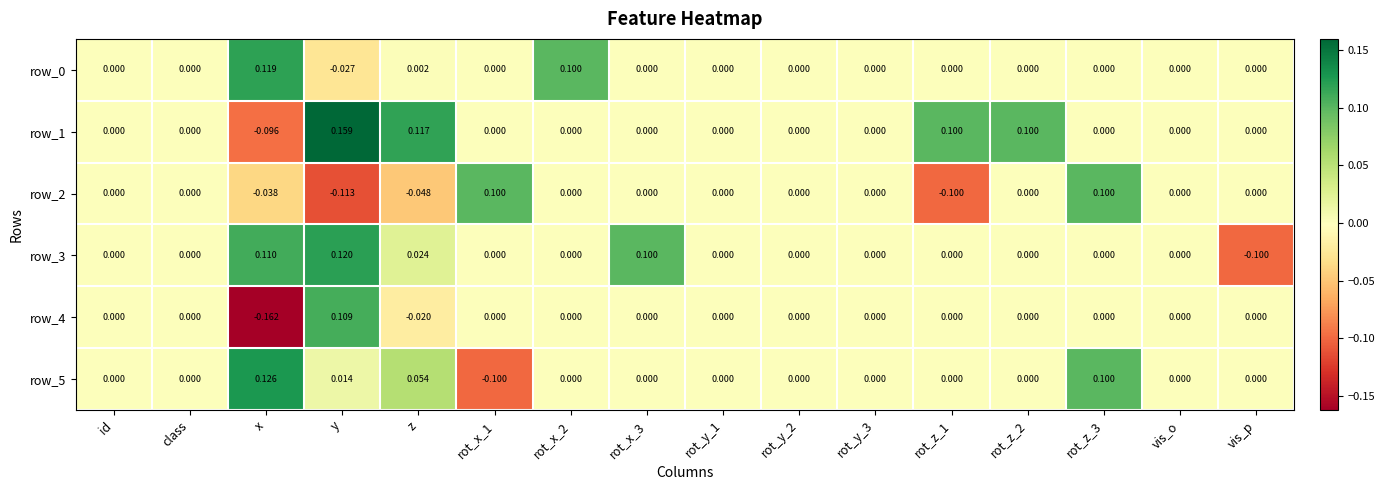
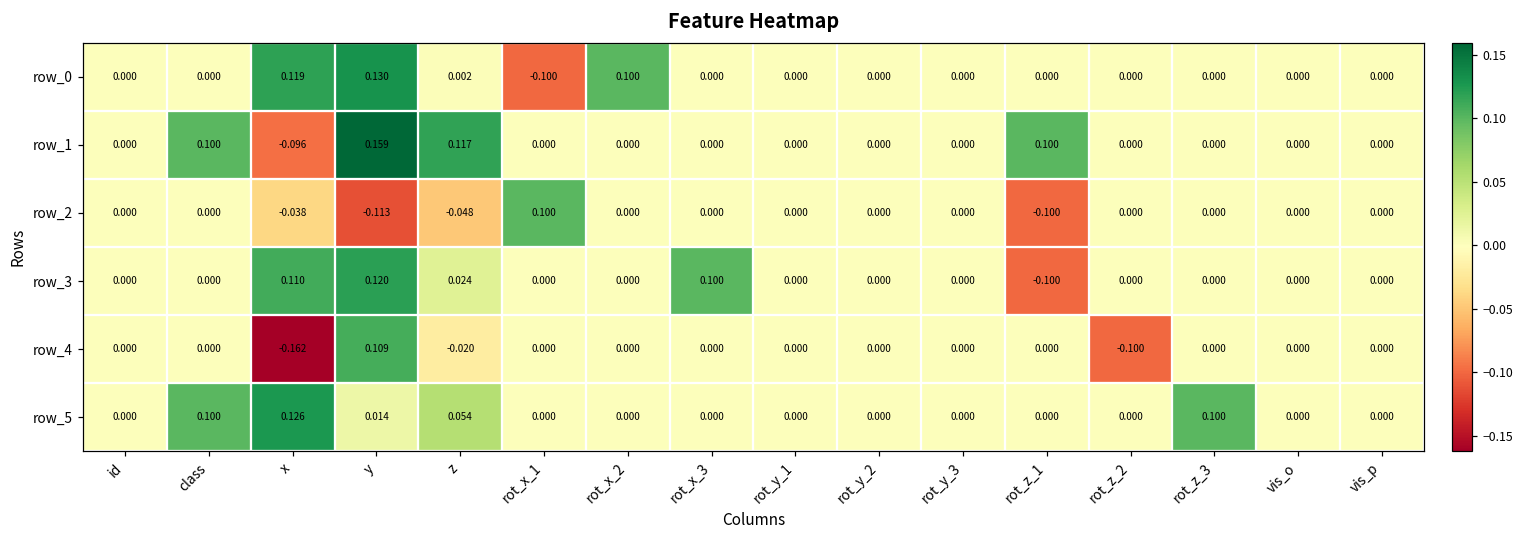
  {
    "row_0": {
      "id": 0.000,
      "class": 0.000,
      "x": 0.119,
-     "y": -0.027,
+     "y": 0.130,
      "z": 0.002,
-     "rot_x_1": 0.000,
+     "rot_x_1": -0.100,
      "rot_x_2": 0.100,
      "rot_x_3": 0.000,
      "rot_y_1": 0.000,
      "rot_y_2": 0.000,
      "rot_y_3": 0.000,
      "rot_z_1": 0.000,
      "rot_z_2": 0.000,
      "rot_z_3": 0.000,
      "vis_o": 0.000,
      "vis_p": 0.000
    },
    "row_1": {
      "id": 0.000,
-     "class": 0.000,
+     "class": 0.100,
      "x": -0.096,
      "y": 0.159,
      "z": 0.117,
      "rot_x_1": 0.000,
      "rot_x_2": 0.000,
      "rot_x_3": 0.000,
      "rot_y_1": 0.000,
      "rot_y_2": 0.000,
      "rot_y_3": 0.000,
      "rot_z_1": 0.100,
-     "rot_z_2": 0.100,
+     "rot_z_2": 0.000,
      "rot_z_3": 0.000,
      "vis_o": 0.000,
      "vis_p": 0.000
    },
    "row_2": {
      "id": 0.000,
      "class": 0.000,
      "x": -0.038,
      "y": -0.113,
      "z": -0.048,
      "rot_x_1": 0.100,
      "rot_x_2": 0.000,
      "rot_x_3": 0.000,
      "rot_y_1": 0.000,
      "rot_y_2": 0.000,
      "rot_y_3": 0.000,
      "rot_z_1": -0.100,
      "rot_z_2": 0.000,
-     "rot_z_3": 0.100,
+     "rot_z_3": 0.000,
      "vis_o": 0.000,
      "vis_p": 0.000
    },
    "row_3": {
      "id": 0.000,
      "class": 0.000,
      "x": 0.110,
      "y": 0.120,
      "z": 0.024,
      "rot_x_1": 0.000,
      "rot_x_2": 0.000,
      "rot_x_3": 0.100,
      "rot_y_1": 0.000,
      "rot_y_2": 0.000,
      "rot_y_3": 0.000,
-     "rot_z_1": 0.000,
+     "rot_z_1": -0.100,
      "rot_z_2": 0.000,
      "rot_z_3": 0.000,
      "vis_o": 0.000,
-     "vis_p": -0.100
+     "vis_p": 0.000
    },
    "row_4": {
      "id": 0.000,
      "class": 0.000,
      "x": -0.162,
      "y": 0.109,
      "z": -0.020,
      "rot_x_1": 0.000,
      "rot_x_2": 0.000,
      "rot_x_3": 0.000,
      "rot_y_1": 0.000,
      "rot_y_2": 0.000,
      "rot_y_3": 0.000,
      "rot_z_1": 0.000,
-     "rot_z_2": 0.000,
+     "rot_z_2": -0.100,
      "rot_z_3": 0.000,
      "vis_o": 0.000,
      "vis_p": 0.000
    },
    "row_5": {
      "id": 0.000,
-     "class": 0.000,
+     "class": 0.100,
      "x": 0.126,
      "y": 0.014,
      "z": 0.054,
-     "rot_x_1": -0.100,
+     "rot_x_1": 0.000,
      "rot_x_2": 0.000,
      "rot_x_3": 0.000,
      "rot_y_1": 0.000,
      "rot_y_2": 0.000,
      "rot_y_3": 0.000,
      "rot_z_1": 0.000,
      "rot_z_2": 0.000,
      "rot_z_3": 0.100,
      "vis_o": 0.000,
      "vis_p": 0.000
    }
  }
